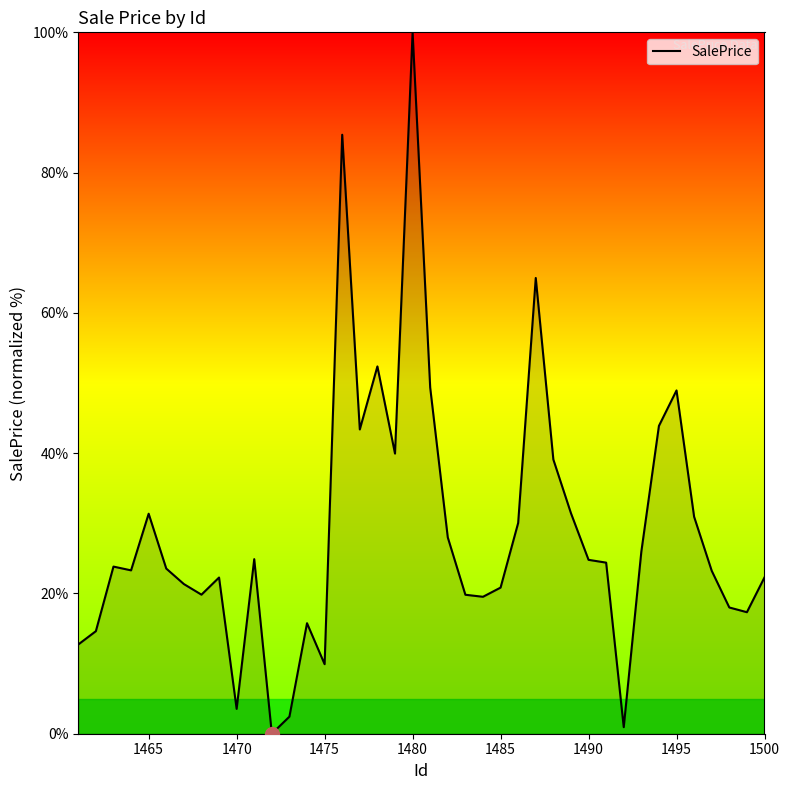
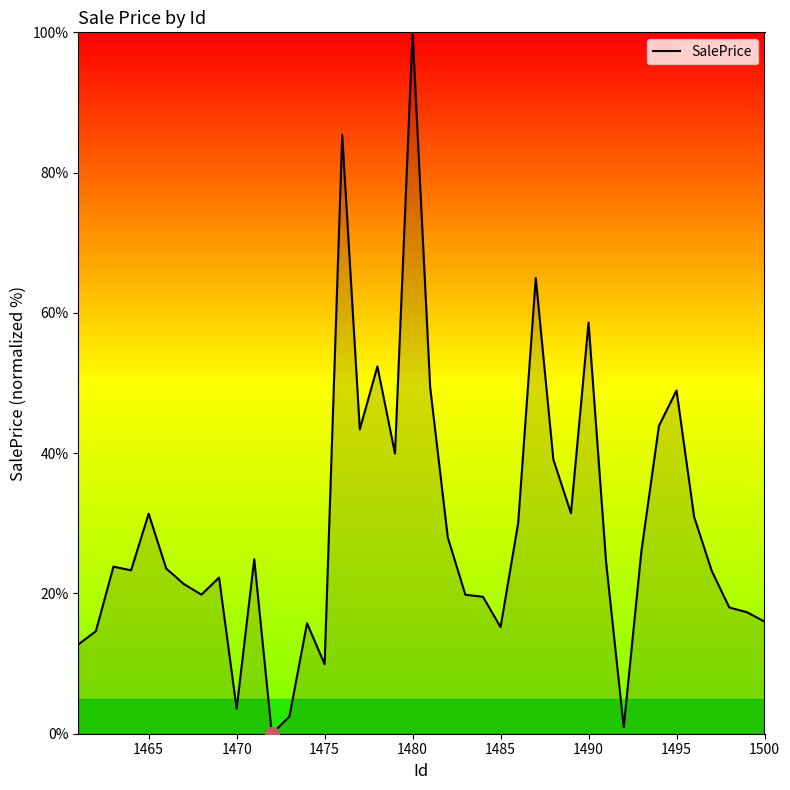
  {
    "SalePrice": {
      "1465": "31%",
      "1475": "10%",
      "1480": "100%",
-     "1485": "21%",
-     "1490": "25%",
+     "1485": "15%",
+     "1490": "59%",
      "1495": "49%",
-     "1500": "22%"
+     "1500": "16%"
    }
  }
